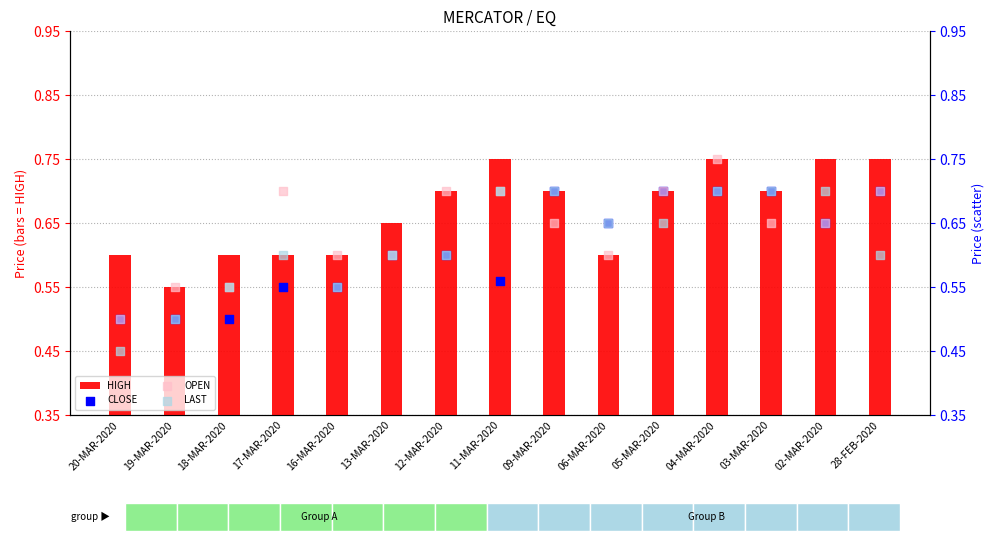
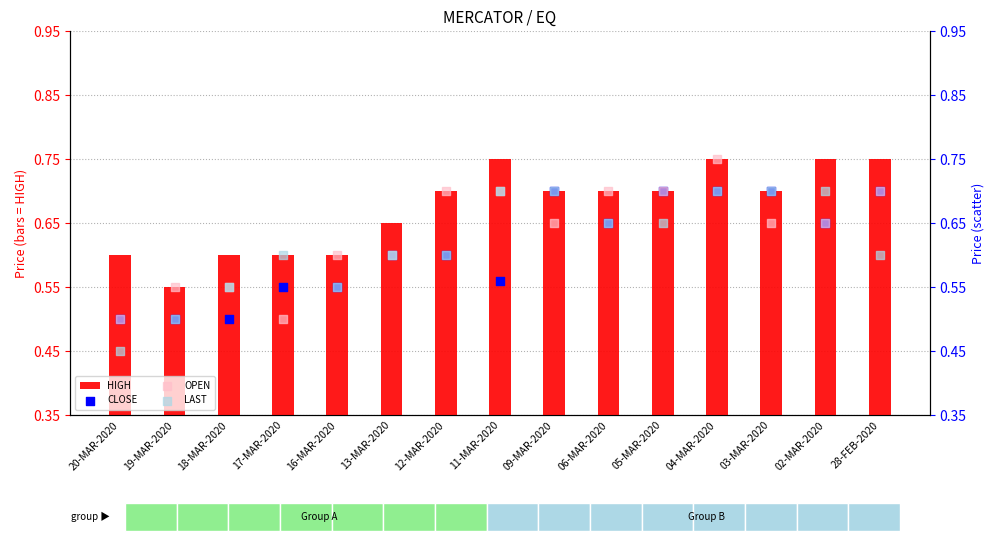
  {
    "HIGH": {
      "20-MAR-2020": 0.6,
      "19-MAR-2020": 0.55,
      "18-MAR-2020": 0.6,
      "17-MAR-2020": 0.6,
      "16-MAR-2020": 0.6,
      "13-MAR-2020": 0.65,
      "12-MAR-2020": 0.7,
      "11-MAR-2020": 0.75,
      "09-MAR-2020": 0.7,
-     "06-MAR-2020": 0.6,
+     "06-MAR-2020": 0.7,
      "05-MAR-2020": 0.7,
      "04-MAR-2020": 0.75,
      "03-MAR-2020": 0.7,
      "02-MAR-2020": 0.75,
      "28-FEB-2020": 0.75
    },
    "OPEN": {
-     "17-MAR-2020": 0.7,
-     "06-MAR-2020": 0.6
+     "17-MAR-2020": 0.5,
+     "06-MAR-2020": 0.7
    }
  }
